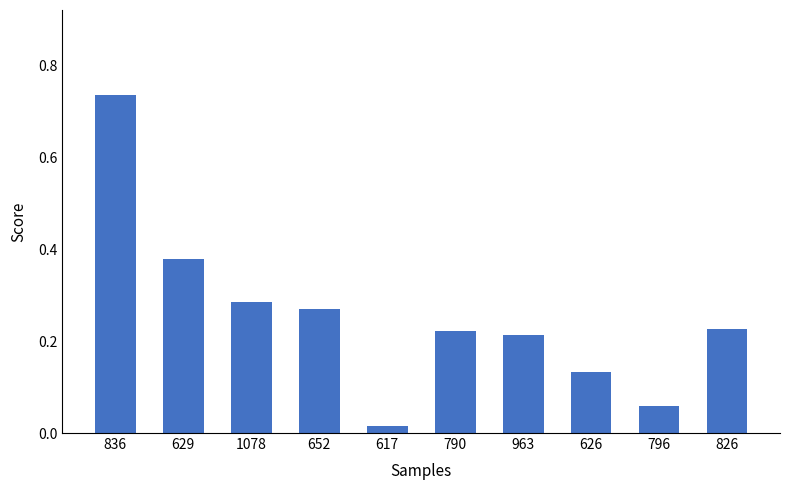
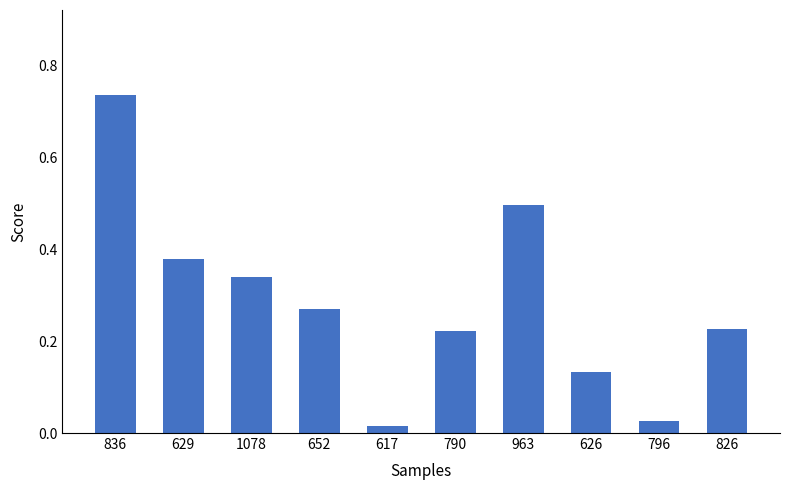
  {
    "836": 0.74,
    "629": 0.38,
-   "1078": 0.29,
+   "1078": 0.34,
    "652": 0.27,
    "617": 0.02,
    "790": 0.22,
-   "963": 0.21,
+   "963": 0.50,
    "626": 0.13,
-   "796": 0.06,
+   "796": 0.03,
    "826": 0.23
  }
